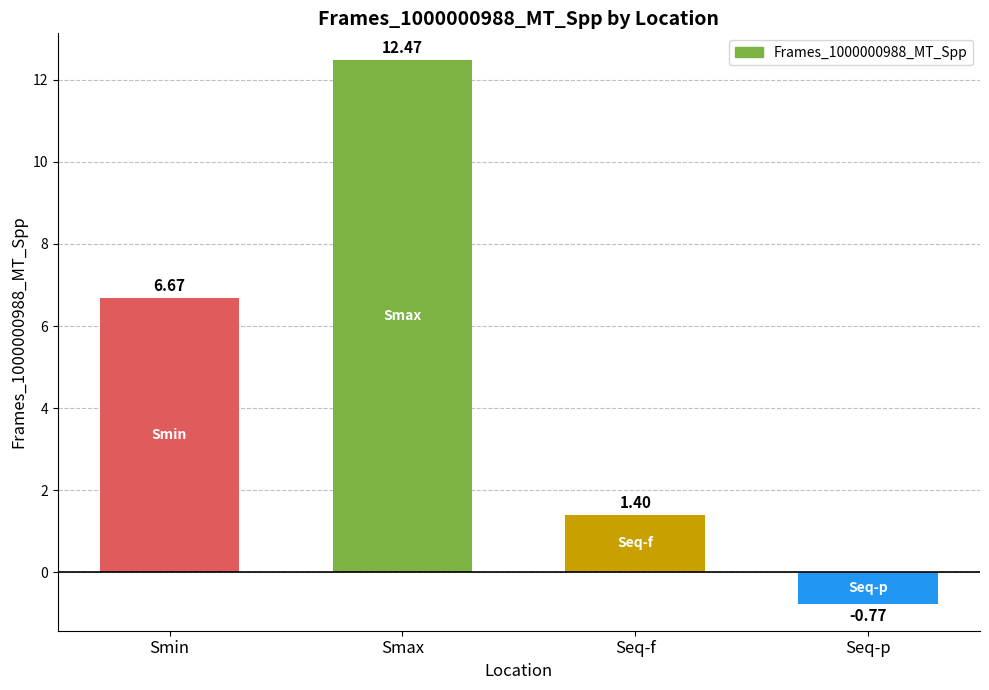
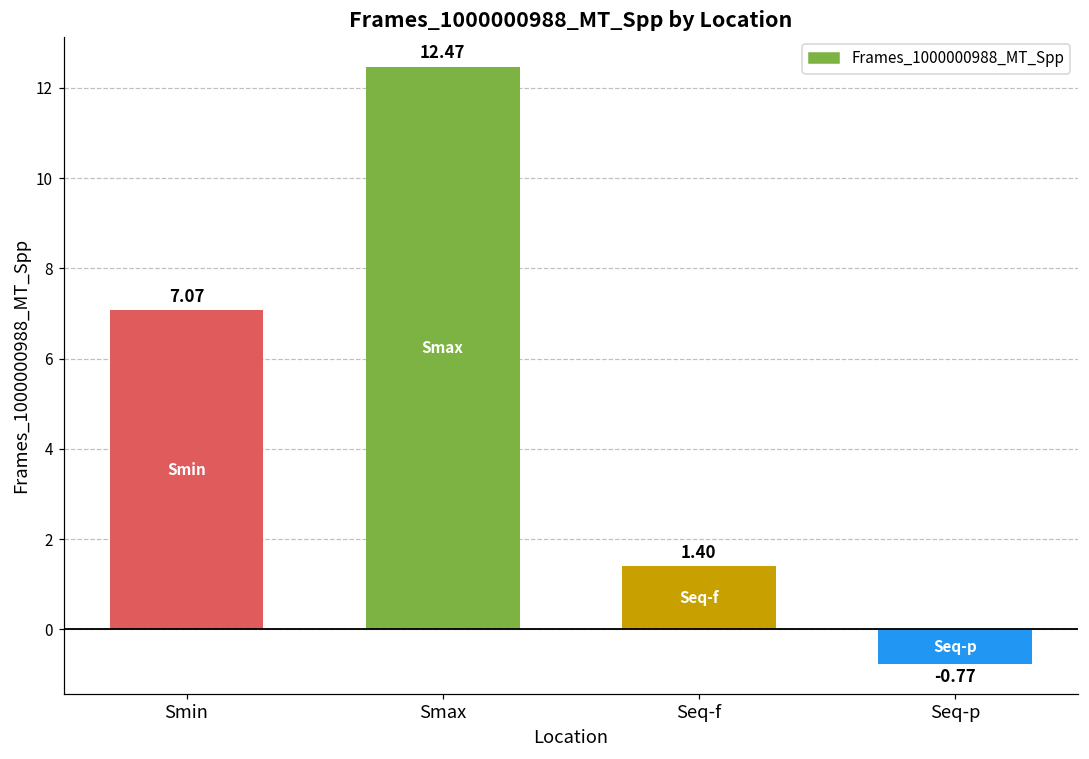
  {
-   "Smin": 6.67,
+   "Smin": 7.07,
    "Smax": 12.47,
    "Seq-f": 1.40,
    "Seq-p": -0.77
  }
